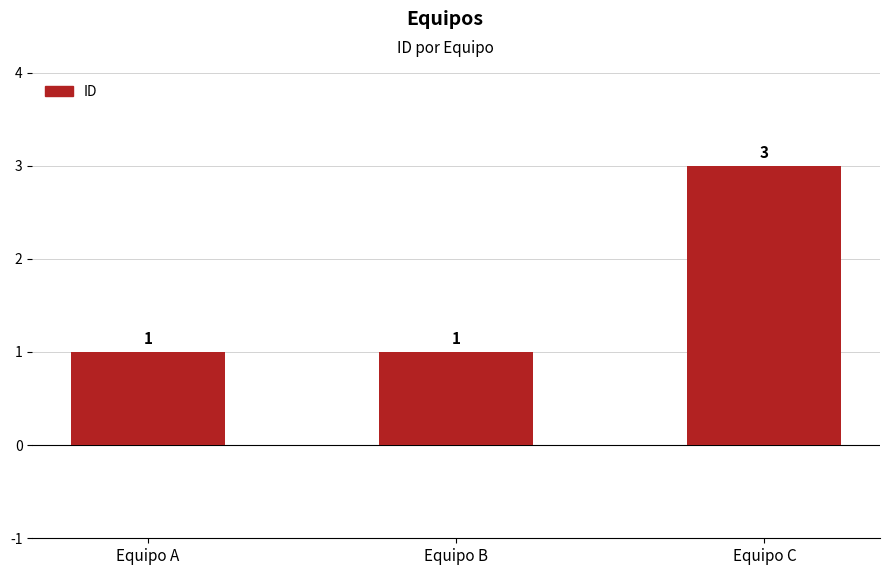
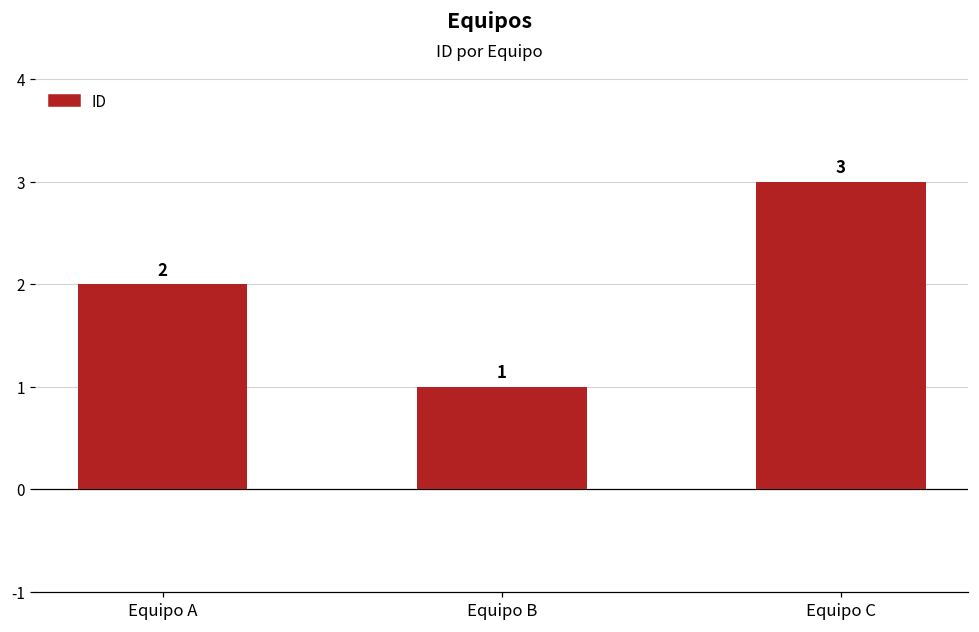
  {
-   "Equipo A": 1,
+   "Equipo A": 2,
    "Equipo B": 1,
    "Equipo C": 3
  }
